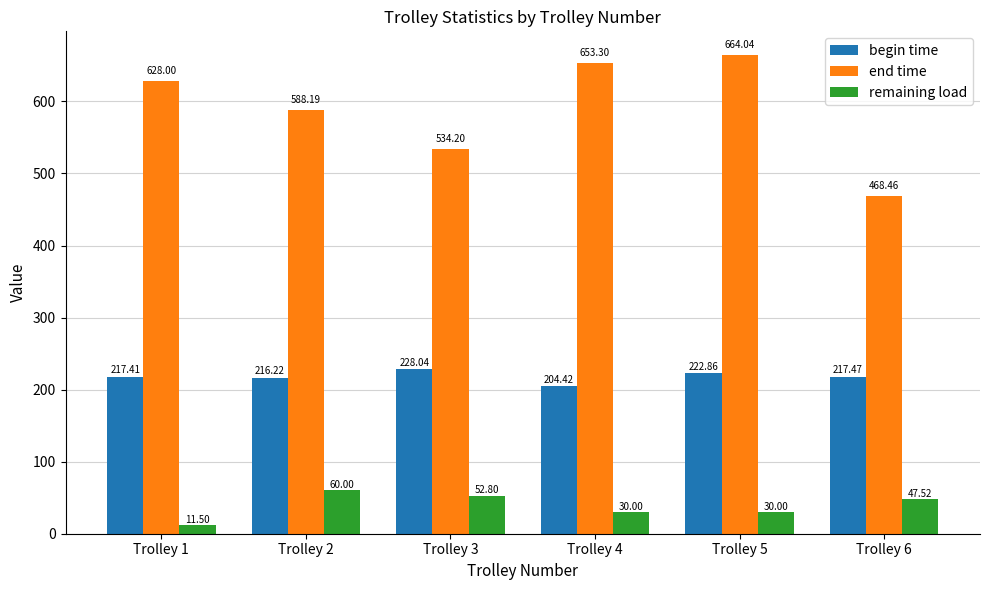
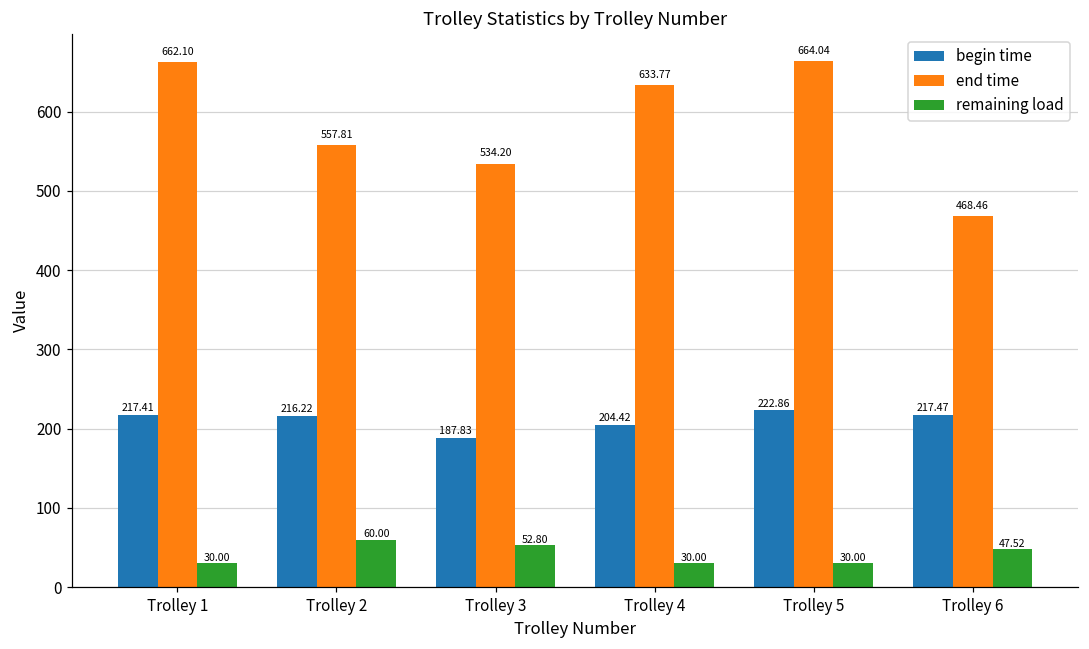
  {
    "begin time": {
      "Trolley 1": 217.41,
      "Trolley 2": 216.22,
-     "Trolley 3": 228.04,
+     "Trolley 3": 187.83,
      "Trolley 4": 204.42,
      "Trolley 5": 222.86,
      "Trolley 6": 217.47
    },
    "end time": {
-     "Trolley 1": 628.00,
-     "Trolley 2": 588.19,
+     "Trolley 1": 662.10,
+     "Trolley 2": 557.81,
      "Trolley 3": 534.20,
-     "Trolley 4": 653.30,
+     "Trolley 4": 633.77,
      "Trolley 5": 664.04,
      "Trolley 6": 468.46
    },
    "remaining load": {
-     "Trolley 1": 11.50,
+     "Trolley 1": 30.00,
      "Trolley 2": 60.00,
      "Trolley 3": 52.80,
      "Trolley 4": 30.00,
      "Trolley 5": 30.00,
      "Trolley 6": 47.52
    }
  }
